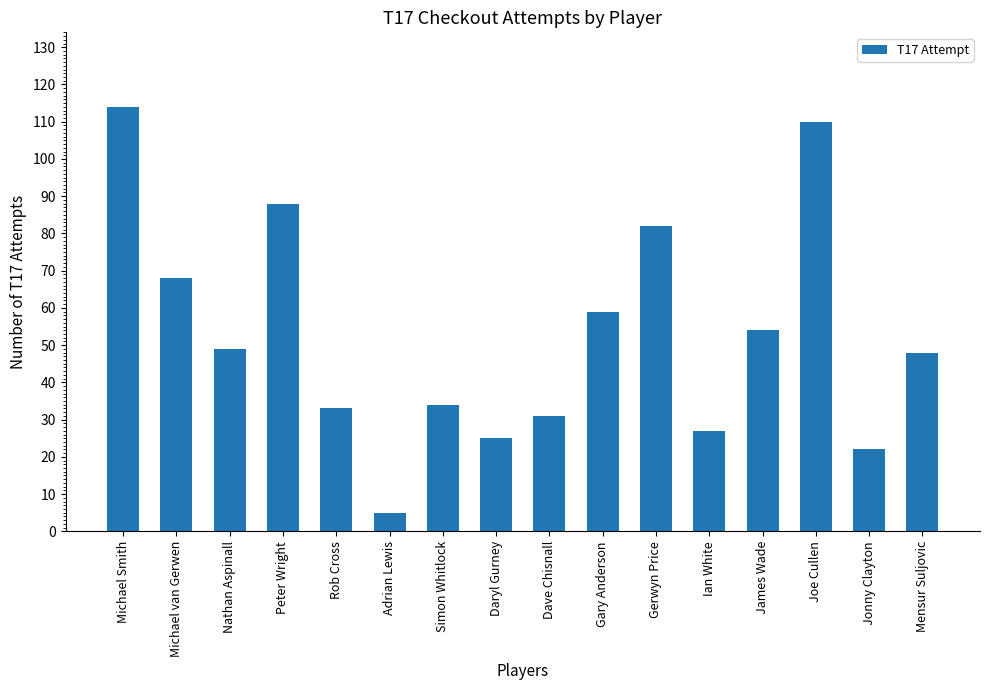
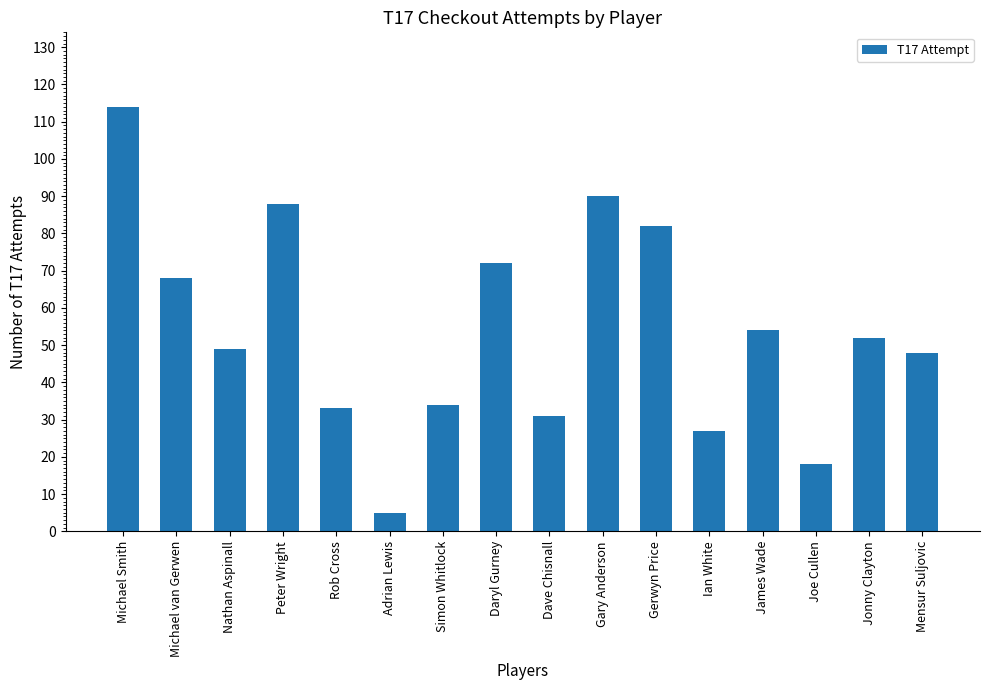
  {
    "Michael Smith": 114,
    "Michael van Gerwen": 68,
    "Nathan Aspinall": 49,
    "Peter Wright": 88,
    "Rob Cross": 33,
    "Adrian Lewis": 5,
    "Simon Whitlock": 34,
-   "Daryl Gurney": 25,
+   "Daryl Gurney": 72,
    "Dave Chisnall": 31,
-   "Gary Anderson": 59,
+   "Gary Anderson": 90,
    "Gerwyn Price": 82,
    "Ian White": 27,
    "James Wade": 54,
-   "Joe Cullen": 110,
-   "Jonny Clayton": 22,
+   "Joe Cullen": 18,
+   "Jonny Clayton": 52,
    "Mensur Suljovic": 48
  }
